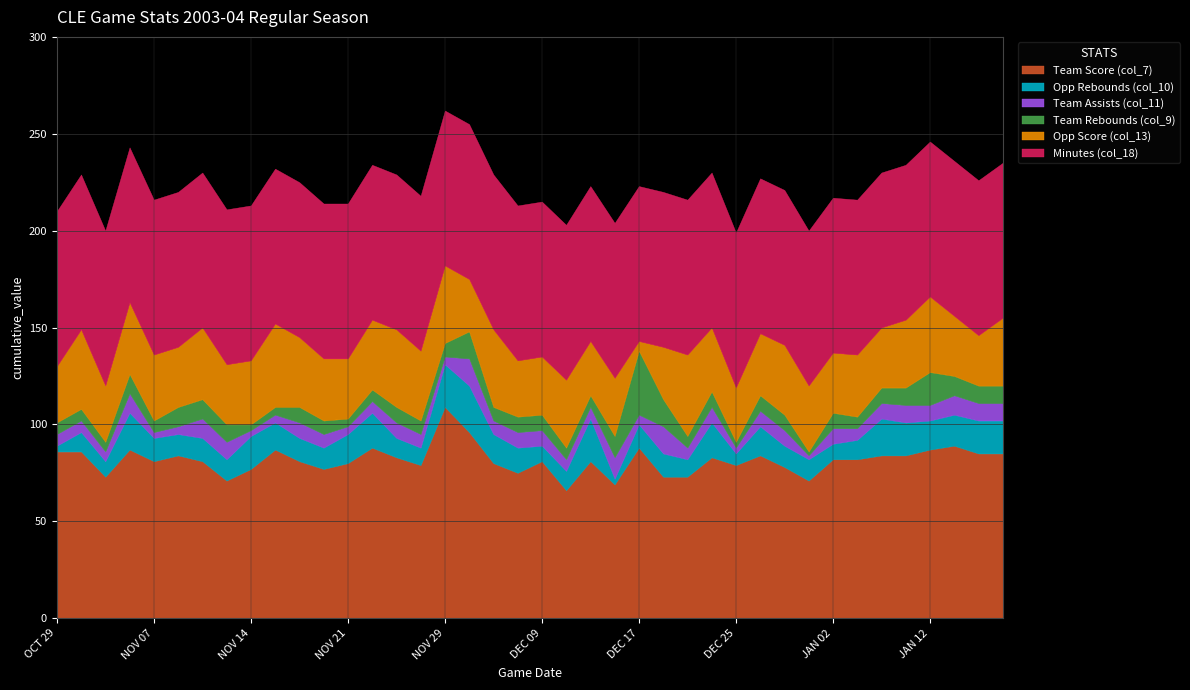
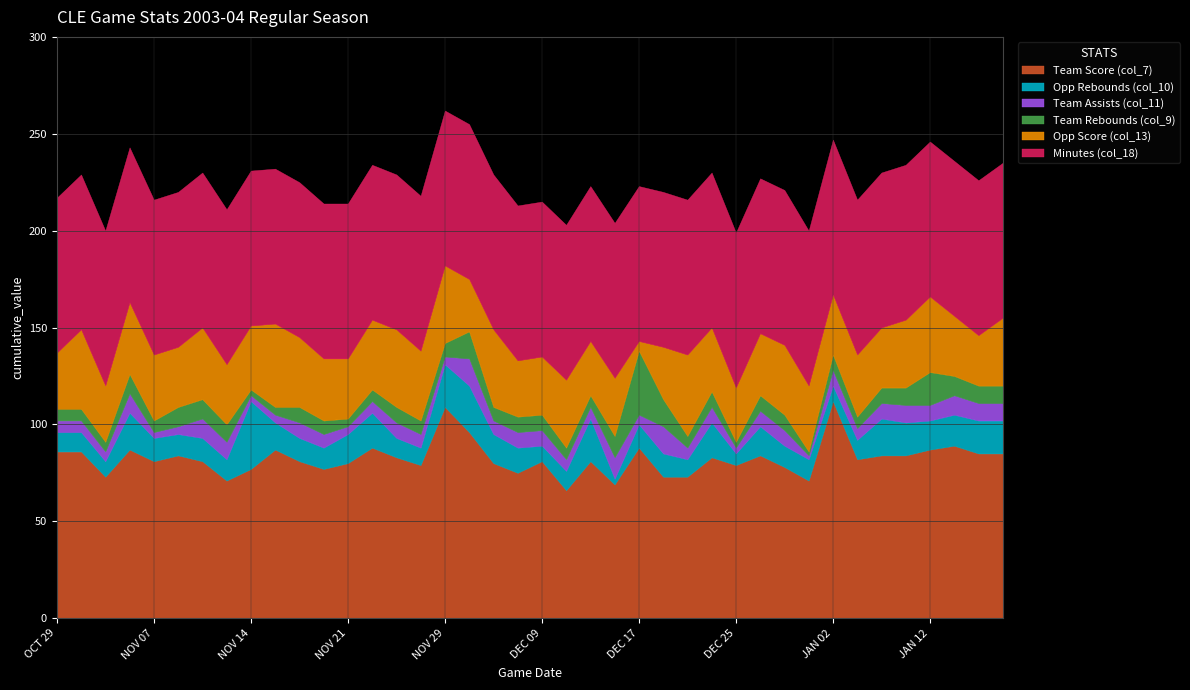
  {
    "Team Score (col_7)": {
      "OCT 29": 86,
      "NOV 07": 81,
      "NOV 14": 77,
      "NOV 21": 80,
      "NOV 29": 109,
      "DEC 09": 81,
      "DEC 17": 88,
      "DEC 25": 79,
-     "JAN 02": 82,
+     "JAN 02": 112,
      "JAN 12": 87
    },
    "Opp Rebounds (col_10)": {
-     "OCT 29": 3,
+     "OCT 29": 10,
      "NOV 07": 12,
-     "NOV 14": 17,
+     "NOV 14": 35,
      "NOV 21": 15,
      "NOV 29": 22,
      "DEC 09": 8,
      "DEC 17": 12,
      "DEC 25": 6,
      "JAN 02": 8,
      "JAN 12": 15
    },
    "Team Assists (col_11)": {
      "OCT 29": 6,
      "NOV 07": 3,
      "NOV 14": 3,
      "NOV 21": 4,
      "NOV 29": 4,
      "DEC 09": 8,
      "DEC 17": 5,
      "DEC 25": 3,
      "JAN 02": 8,
      "JAN 12": 8
    },
    "Team Rebounds (col_9)": {
      "OCT 29": 6,
      "NOV 07": 6,
      "NOV 14": 3,
      "NOV 21": 4,
      "NOV 29": 7,
      "DEC 09": 8,
      "DEC 17": 33,
      "DEC 25": 3,
      "JAN 02": 8,
      "JAN 12": 17
    },
    "Opp Score (col_13)": {
      "OCT 29": 29,
      "NOV 07": 34,
      "NOV 14": 33,
      "NOV 21": 31,
      "NOV 29": 40,
      "DEC 09": 30,
      "DEC 17": 5,
      "DEC 25": 28,
      "JAN 02": 31,
      "JAN 12": 39
    },
    "Minutes (col_18)": {
      "OCT 29": 80,
      "NOV 07": 80,
      "NOV 14": 80,
      "NOV 21": 80,
      "NOV 29": 80,
      "DEC 09": 80,
      "DEC 17": 80,
      "DEC 25": 80,
      "JAN 02": 80,
      "JAN 12": 80
    }
  }
